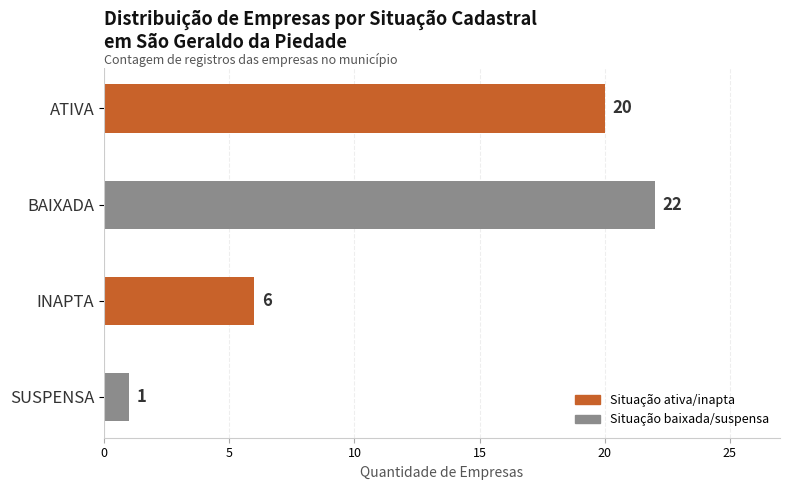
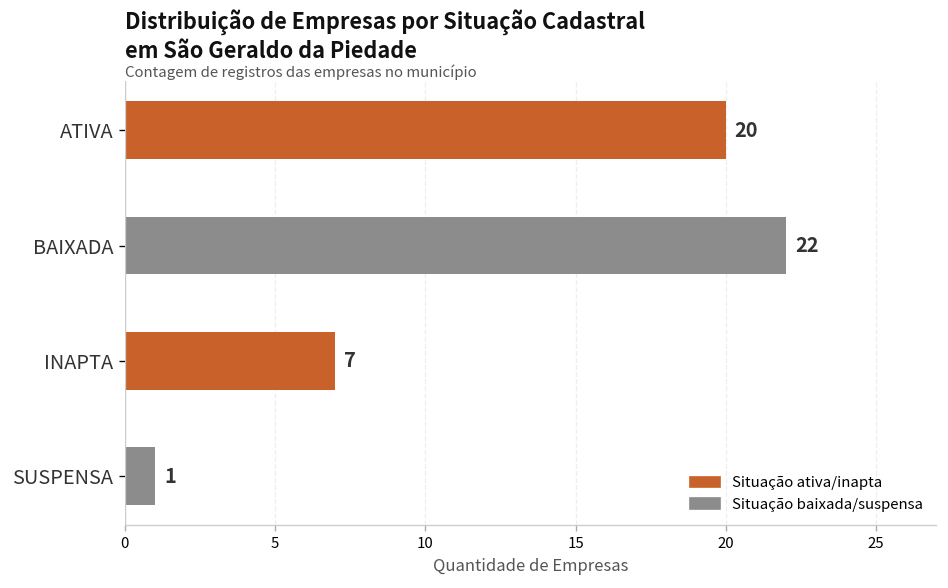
  {
    "ATIVA": 20,
    "BAIXADA": 22,
-   "INAPTA": 6,
+   "INAPTA": 7,
    "SUSPENSA": 1
  }
